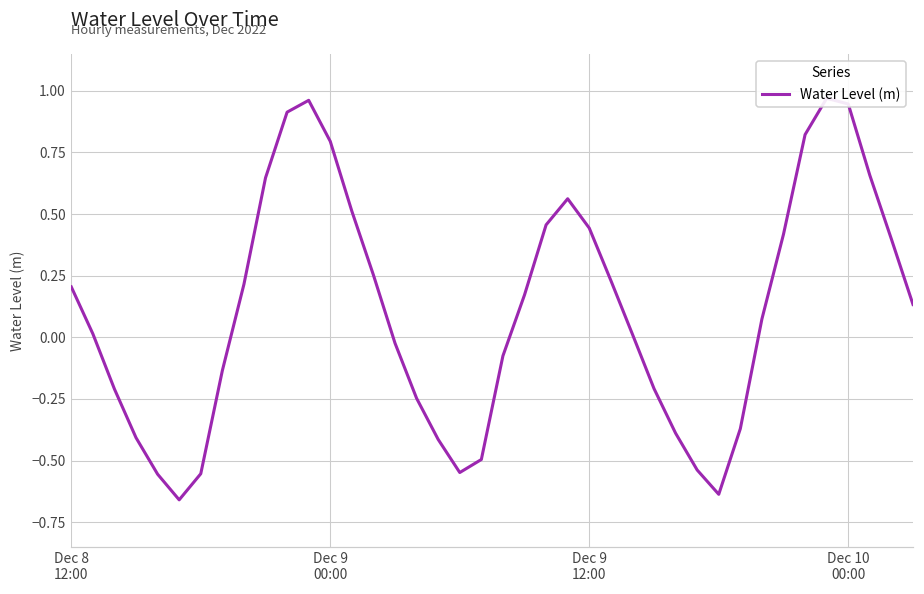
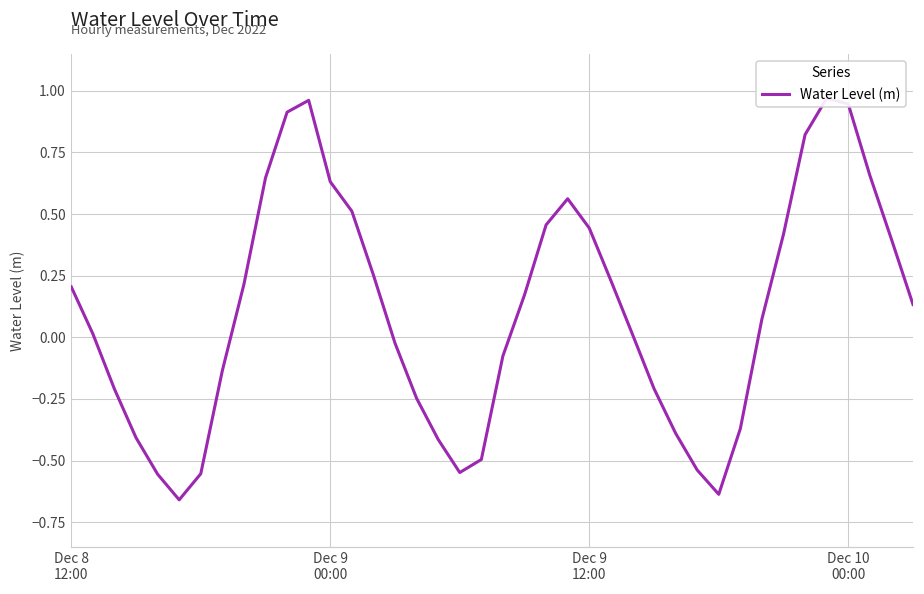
  {
    "Dec 8 12:00": 0.20,
-   "Dec 9 00:00": 0.80,
+   "Dec 9 00:00": 0.63,
    "Dec 9 12:00": 0.44
  }
